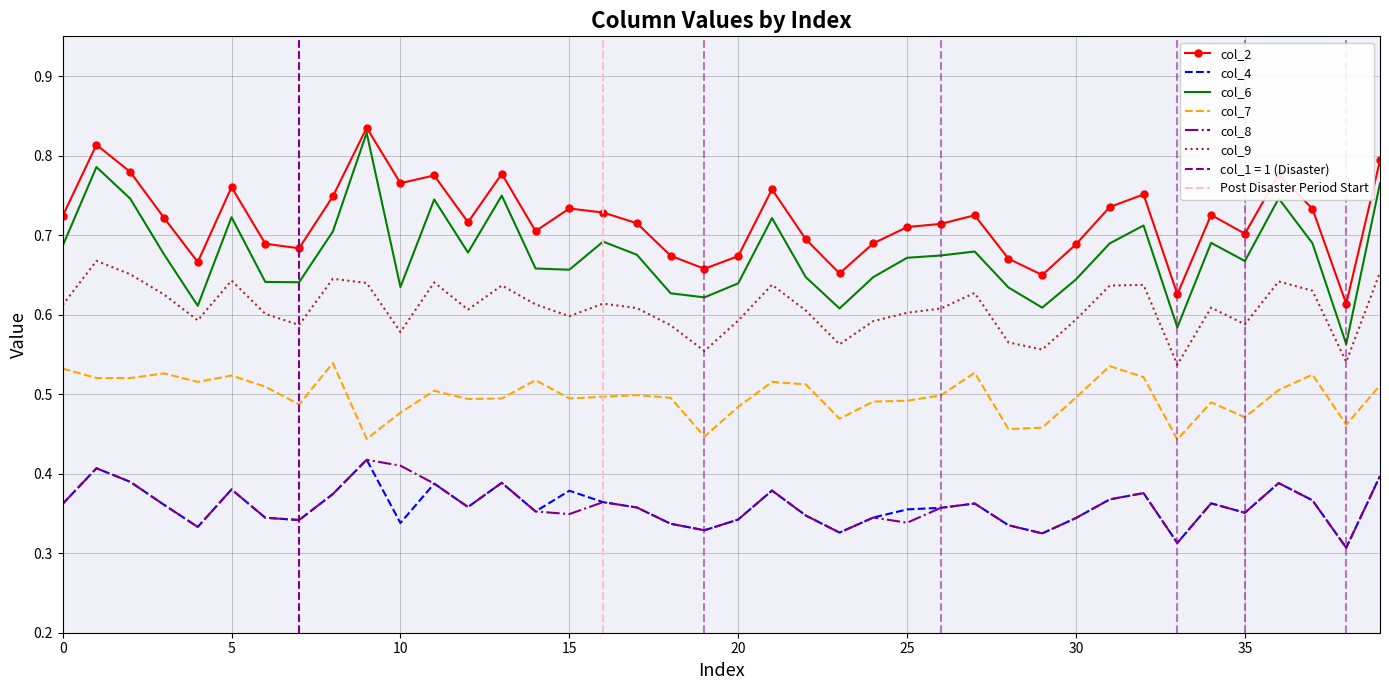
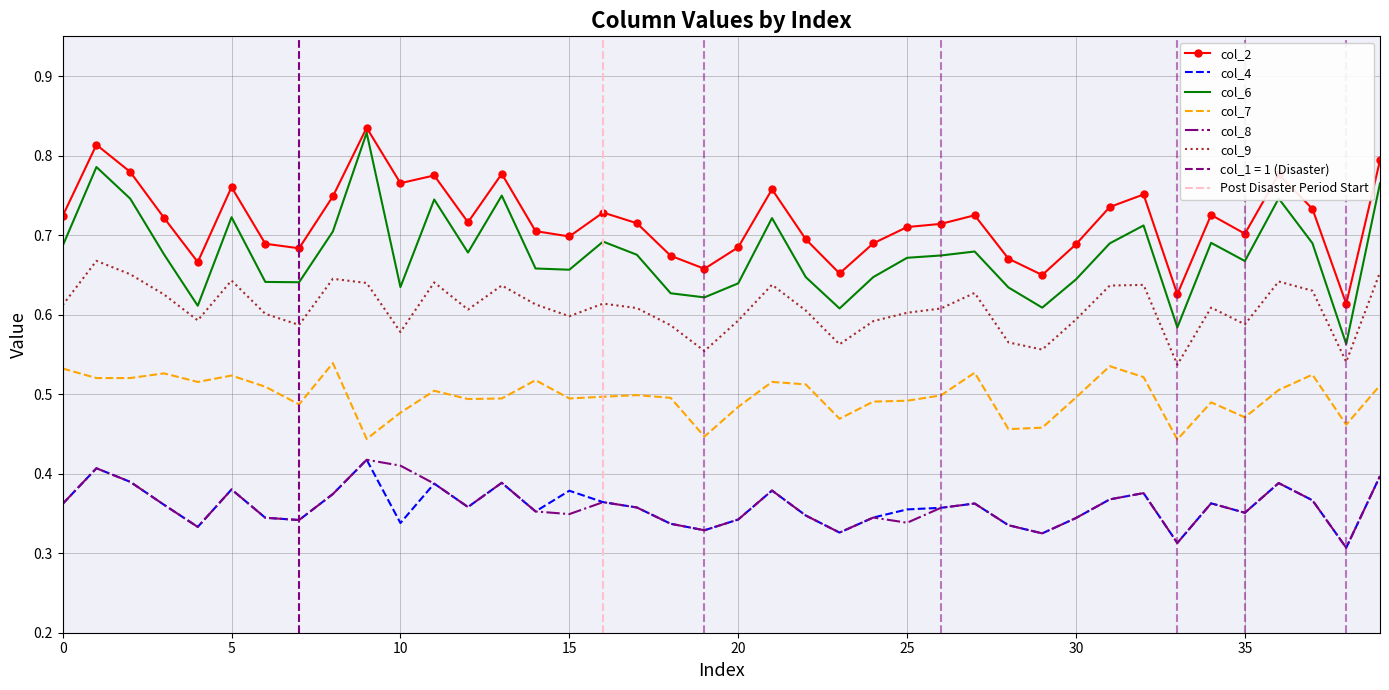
  {
    "col_2": {
      "0": 0.72,
      "5": 0.76,
      "10": 0.77,
-     "15": 0.73,
-     "20": 0.67,
+     "15": 0.70,
+     "20": 0.68,
      "25": 0.71,
      "30": 0.69,
      "35": 0.70
    },
    "col_4": {
      "10": 0.34,
      "15": 0.38,
      "25": 0.36
    },
    "col_6": {
      "0": 0.69,
      "5": 0.72,
      "10": 0.63,
      "15": 0.66,
      "20": 0.64,
      "25": 0.67,
      "30": 0.64,
      "35": 0.67
    },
    "col_7": {
      "0": 0.53,
      "5": 0.52,
      "10": 0.48,
      "15": 0.49,
      "20": 0.48,
      "25": 0.49,
      "30": 0.50,
      "35": 0.47
    },
    "col_8": {
      "10": 0.41,
      "15": 0.35,
      "25": 0.34
    },
    "col_9": {
      "0": 0.61,
      "5": 0.64,
      "10": 0.58,
      "15": 0.60,
      "20": 0.59,
      "25": 0.60,
      "30": 0.59,
      "35": 0.59
    }
  }
